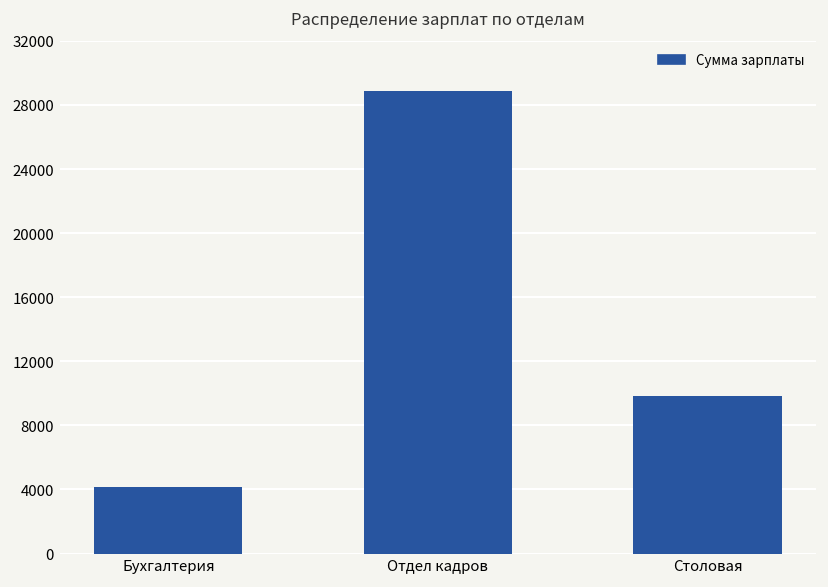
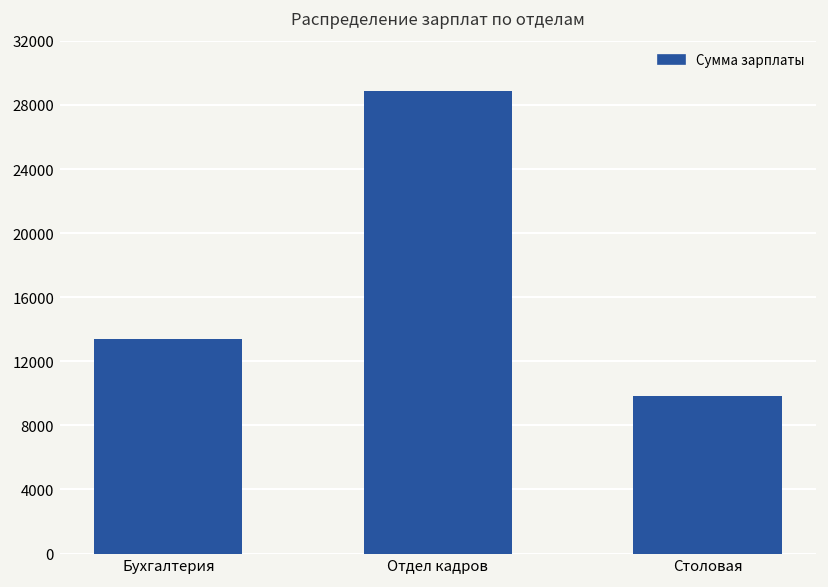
  {
-   "Бухгалтерия": 4200,
+   "Бухгалтерия": 13400,
    "Отдел кадров": 28900,
    "Столовая": 9800
  }
